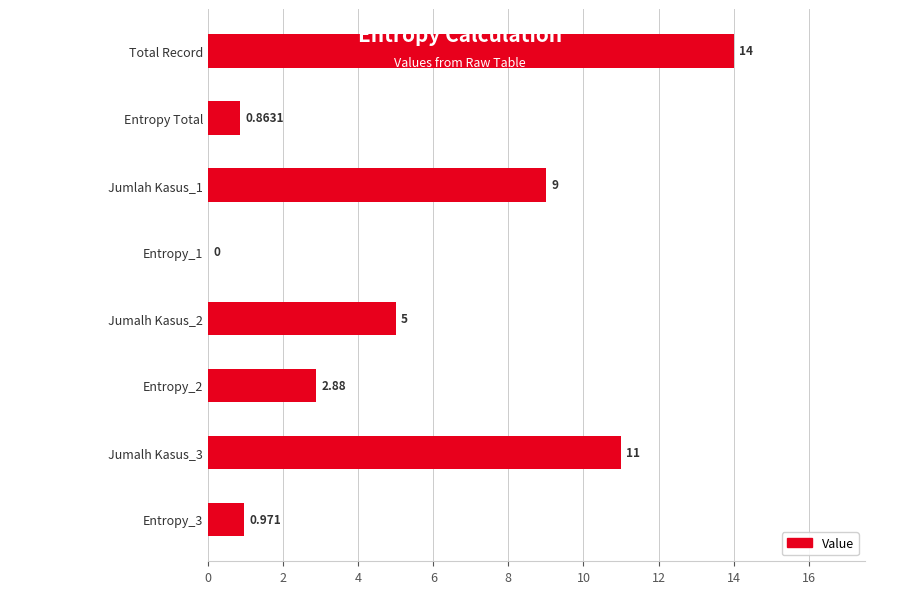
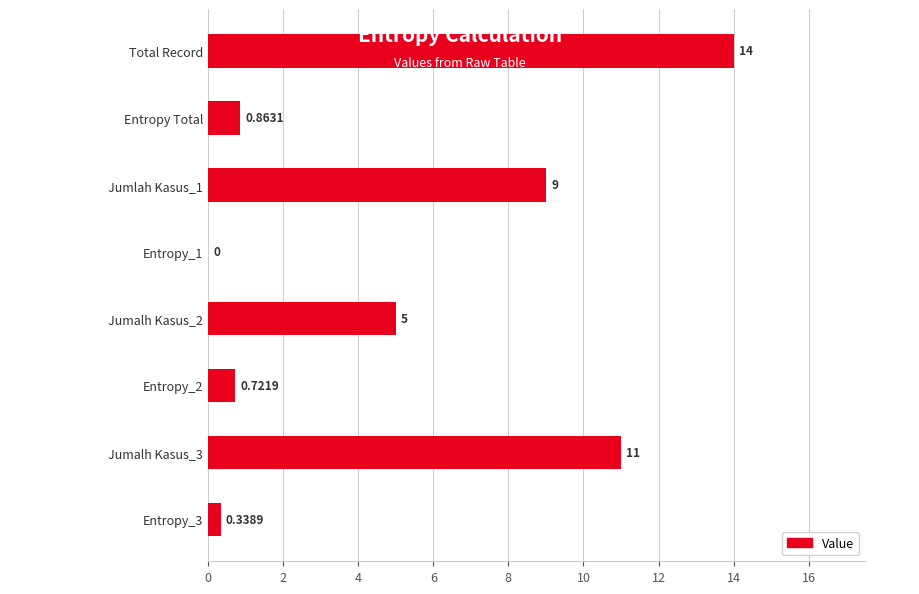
  {
    "Entropy Total": 0.8631,
    "Jumlah Kasus_1": 9,
    "Entropy_1": 0,
    "Jumalh Kasus_2": 5,
-   "Entropy_2": 2.88,
+   "Entropy_2": 0.7219,
    "Jumalh Kasus_3": 11,
-   "Entropy_3": 0.971
+   "Entropy_3": 0.3389
  }
